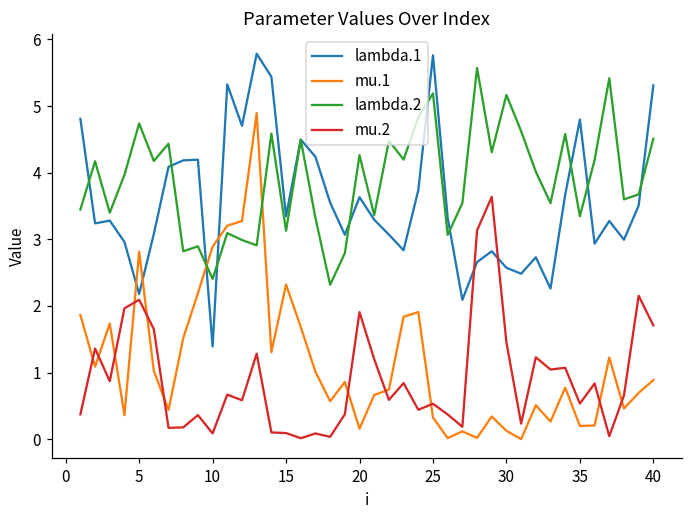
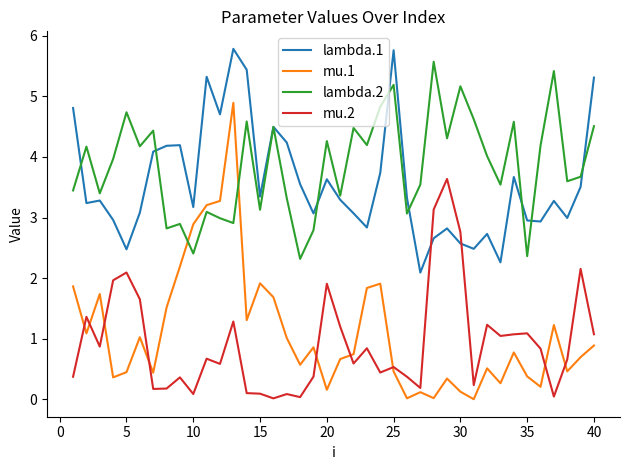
  {
    "lambda.1": {
-     "5": 2.2,
-     "10": 1.4,
+     "5": 2.5,
+     "10": 3.2,
      "15": 3.3,
      "20": 3.6,
      "25": 5.8,
      "30": 2.6,
-     "35": 4.8,
+     "35": 3.0,
      "40": 5.3
    },
    "mu.1": {
-     "5": 2.8,
+     "5": 0.4,
      "10": 2.9,
-     "15": 2.3,
+     "15": 1.9,
      "20": 0.2,
-     "25": 0.3,
+     "25": 0.5,
      "30": 0.1,
-     "35": 0.2,
+     "35": 0.4,
      "40": 0.9
    },
    "lambda.2": {
      "5": 4.7,
      "10": 2.4,
      "15": 3.1,
      "20": 4.3,
      "25": 5.2,
      "30": 5.2,
-     "35": 3.3,
+     "35": 2.4,
      "40": 4.5
    },
    "mu.2": {
      "5": 2.1,
      "10": 0.1,
      "15": 0.1,
      "20": 1.9,
      "25": 0.5,
-     "30": 1.5,
-     "35": 0.5,
-     "40": 1.7
+     "30": 2.8,
+     "35": 1.1,
+     "40": 1.1
    }
  }
